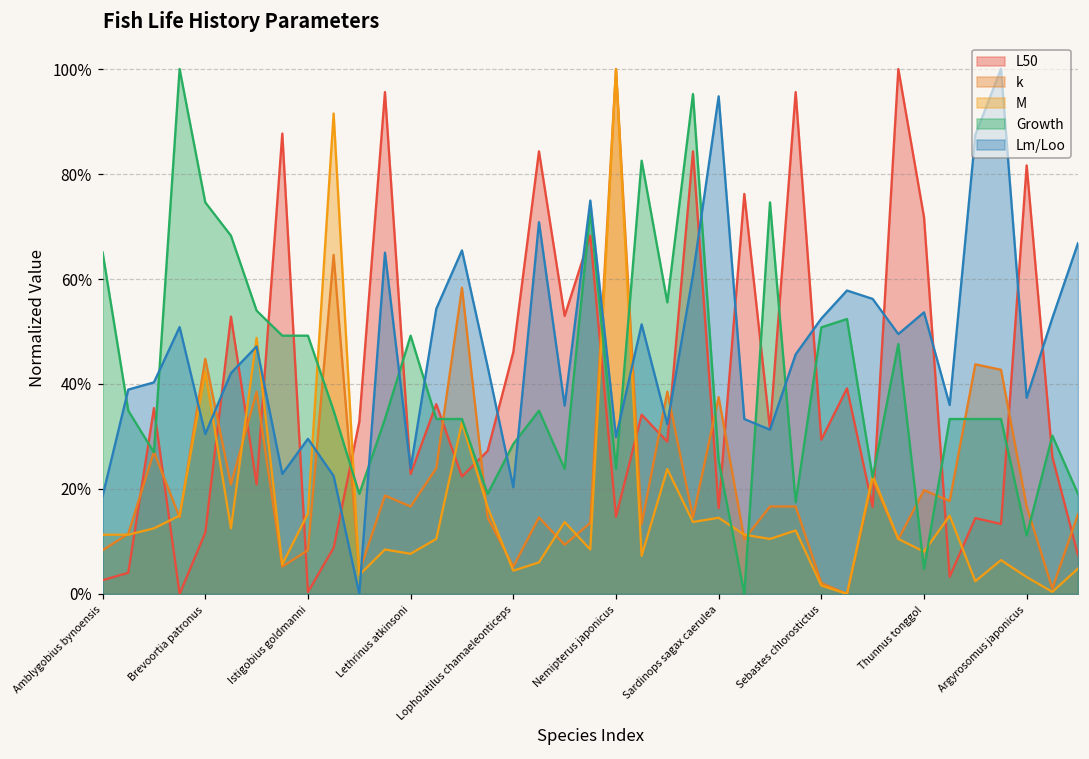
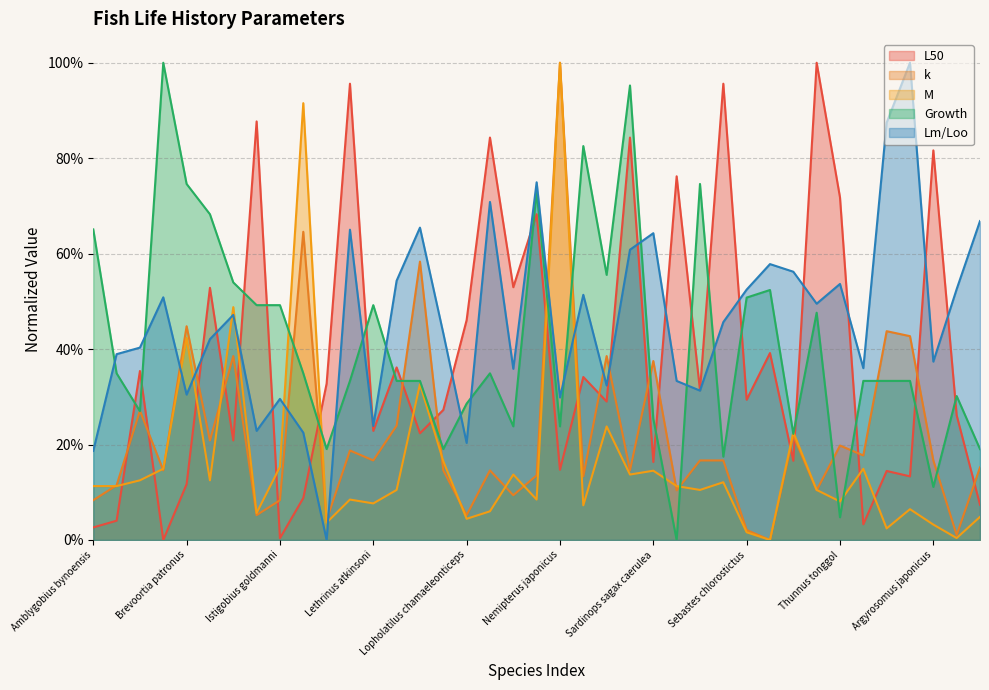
  {
    "Growth": {
      "Amblygobius bynoensis": "65%",
      "Brevoortia patronus": "75%",
      "Istigobius goldmanni": "49%",
      "Lethrinus atkinsoni": "49%",
      "Lopholatilus chamaeleonticeps": "29%",
      "Nemipterus japonicus": "24%",
      "Sardinops sagax caerulea": "25%",
      "Sebastes chlorostictus": "51%",
      "Thunnus tonggol": "5%",
      "Argyrosomus japonicus": "11%"
    },
    "Lm/Loo": {
      "Amblygobius bynoensis": "19%",
      "Brevoortia patronus": "30%",
      "Istigobius goldmanni": "30%",
      "Lethrinus atkinsoni": "24%",
      "Lopholatilus chamaeleonticeps": "20%",
      "Nemipterus japonicus": "30%",
-     "Sardinops sagax caerulea": "95%",
+     "Sardinops sagax caerulea": "64%",
      "Sebastes chlorostictus": "52%",
      "Thunnus tonggol": "54%",
      "Argyrosomus japonicus": "37%"
    }
  }
